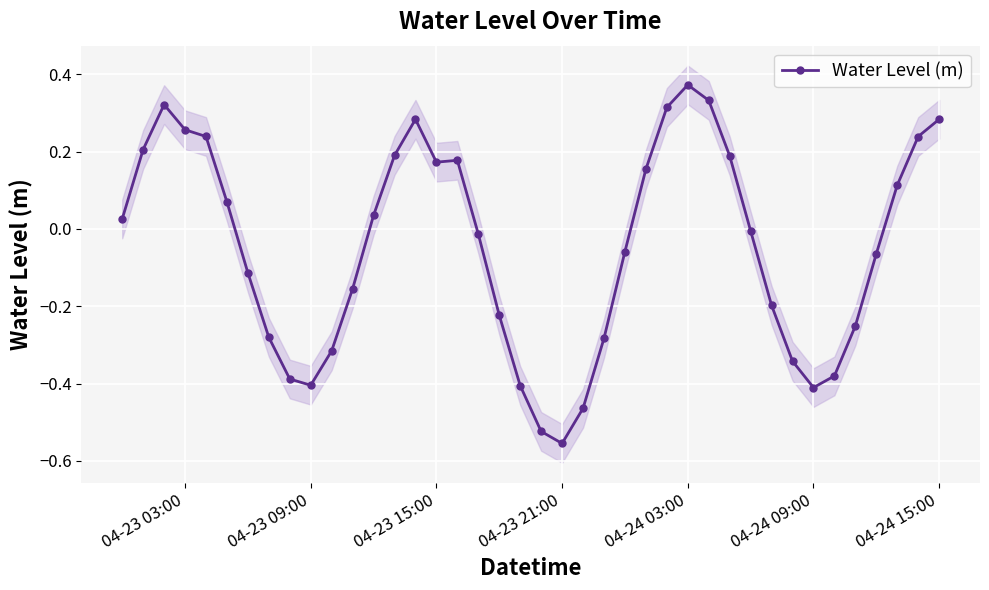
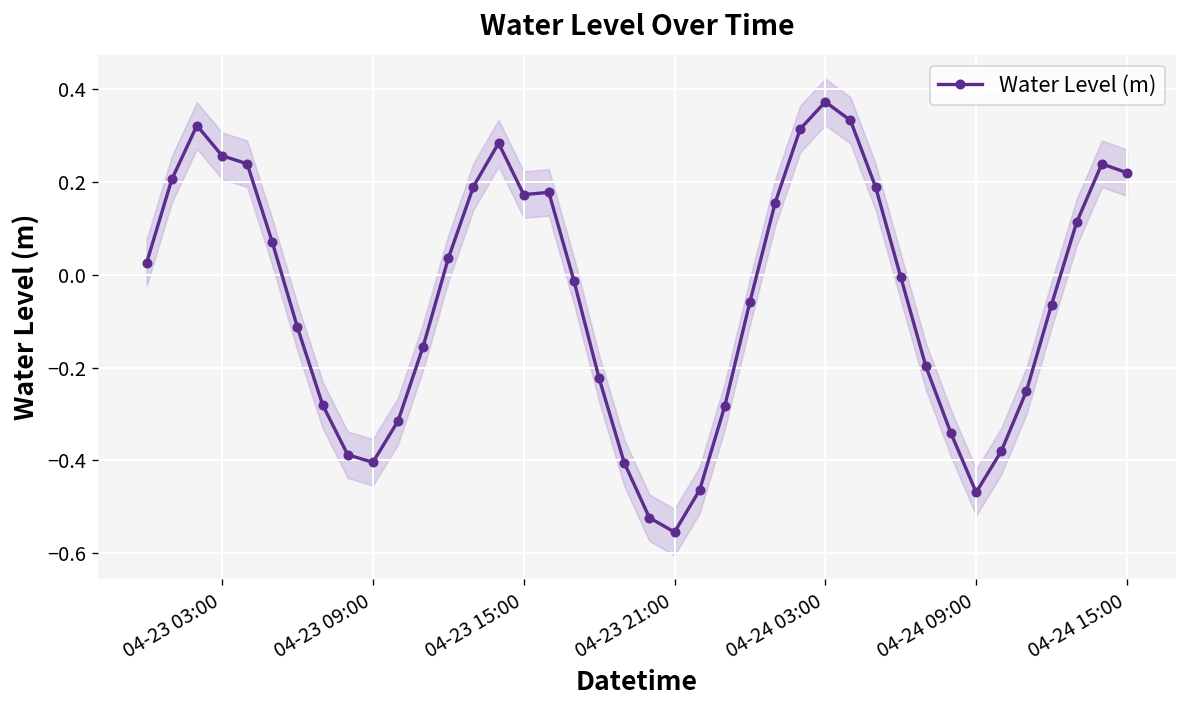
  {
    "Water Level (m)": {
      "04-23 03:00": 0.26,
      "04-23 09:00": -0.40,
      "04-23 15:00": 0.17,
      "04-23 21:00": -0.55,
      "04-24 03:00": 0.37,
-     "04-24 09:00": -0.41,
-     "04-24 15:00": 0.28
+     "04-24 09:00": -0.47,
+     "04-24 15:00": 0.22
    }
  }
